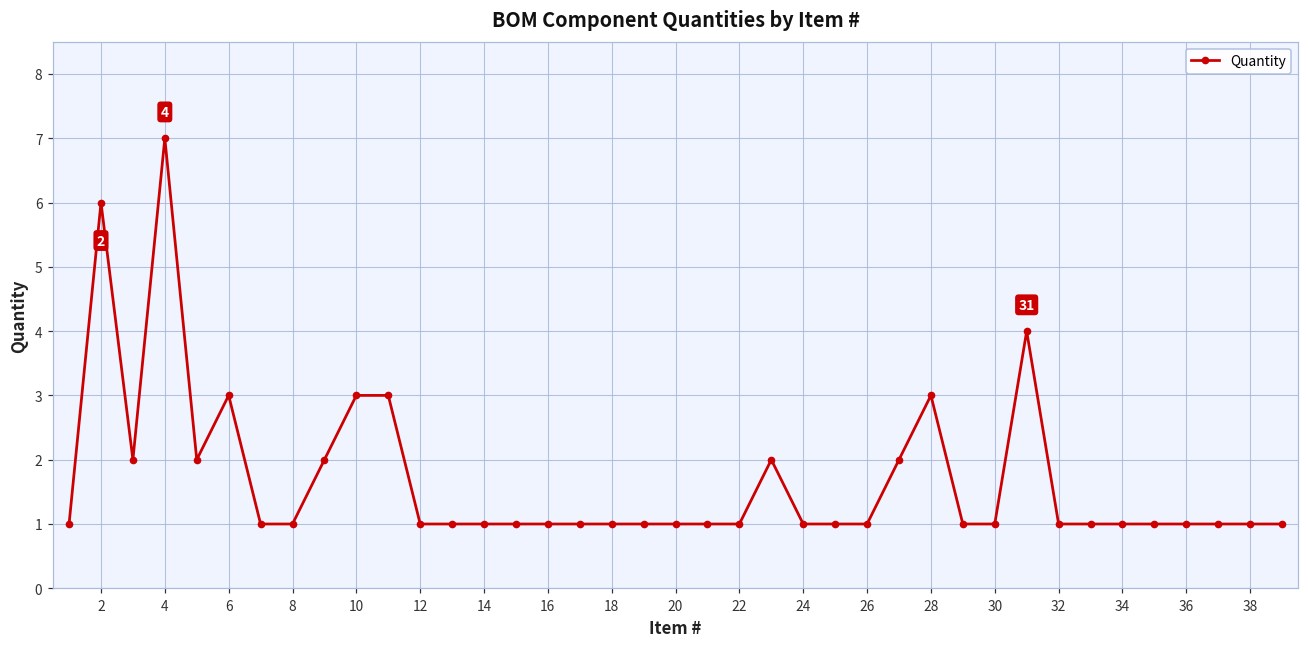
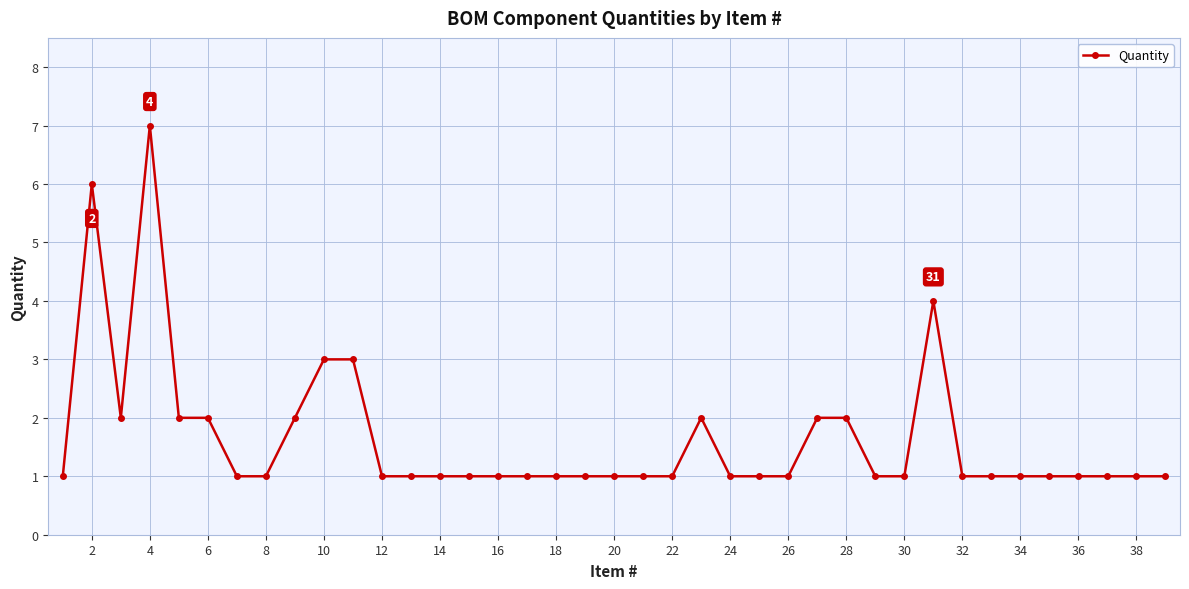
  {
    "2": 6,
-   "6": 3,
+   "6": 2,
    "8": 1,
    "10": 3,
    "12": 1,
    "14": 1,
    "16": 1,
    "18": 1,
    "20": 1,
    "22": 1,
    "24": 1,
    "26": 1,
-   "28": 3,
+   "28": 2,
    "30": 1,
    "32": 1,
    "34": 1,
    "36": 1,
    "38": 1
  }
